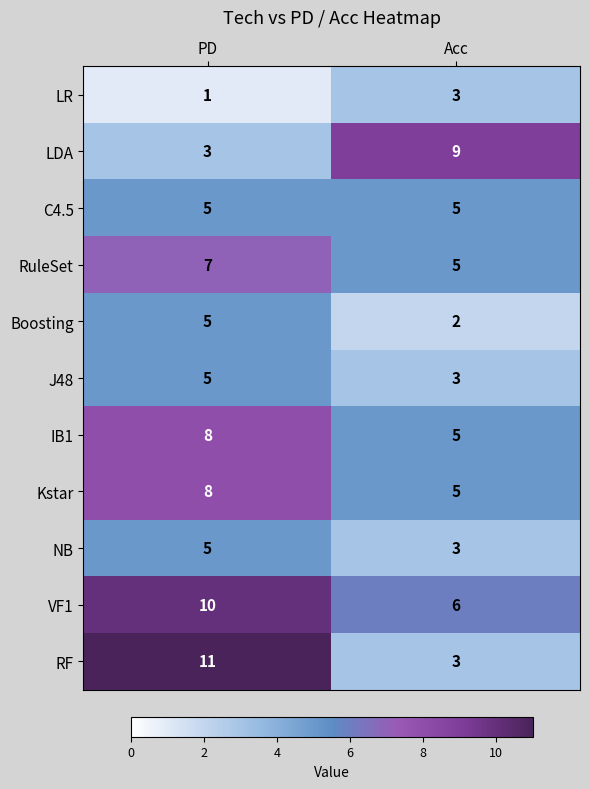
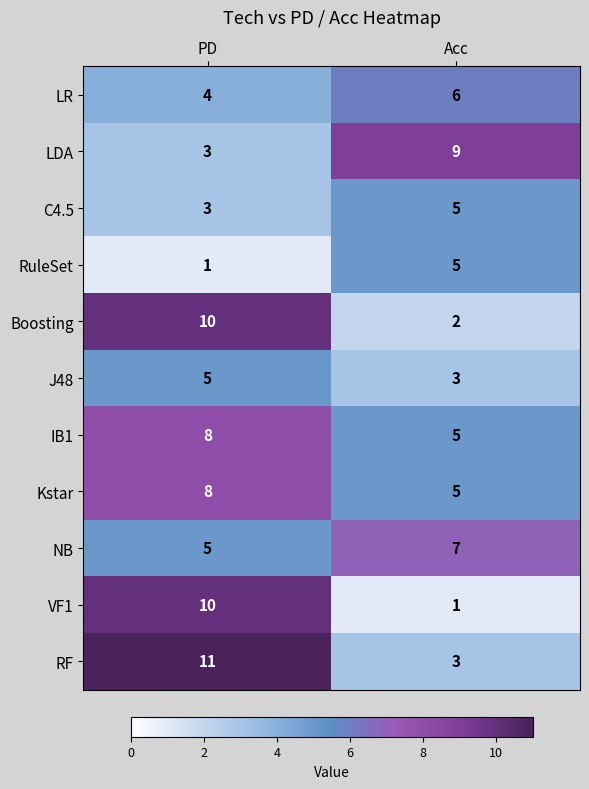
  {
    "LR": {
-     "PD": 1,
-     "Acc": 3
+     "PD": 4,
+     "Acc": 6
    },
    "LDA": {
      "PD": 3,
      "Acc": 9
    },
    "C4.5": {
-     "PD": 5,
+     "PD": 3,
      "Acc": 5
    },
    "RuleSet": {
-     "PD": 7,
+     "PD": 1,
      "Acc": 5
    },
    "Boosting": {
-     "PD": 5,
+     "PD": 10,
      "Acc": 2
    },
    "J48": {
      "PD": 5,
      "Acc": 3
    },
    "IB1": {
      "PD": 8,
      "Acc": 5
    },
    "Kstar": {
      "PD": 8,
      "Acc": 5
    },
    "NB": {
      "PD": 5,
-     "Acc": 3
+     "Acc": 7
    },
    "VF1": {
      "PD": 10,
-     "Acc": 6
+     "Acc": 1
    },
    "RF": {
      "PD": 11,
      "Acc": 3
    }
  }
